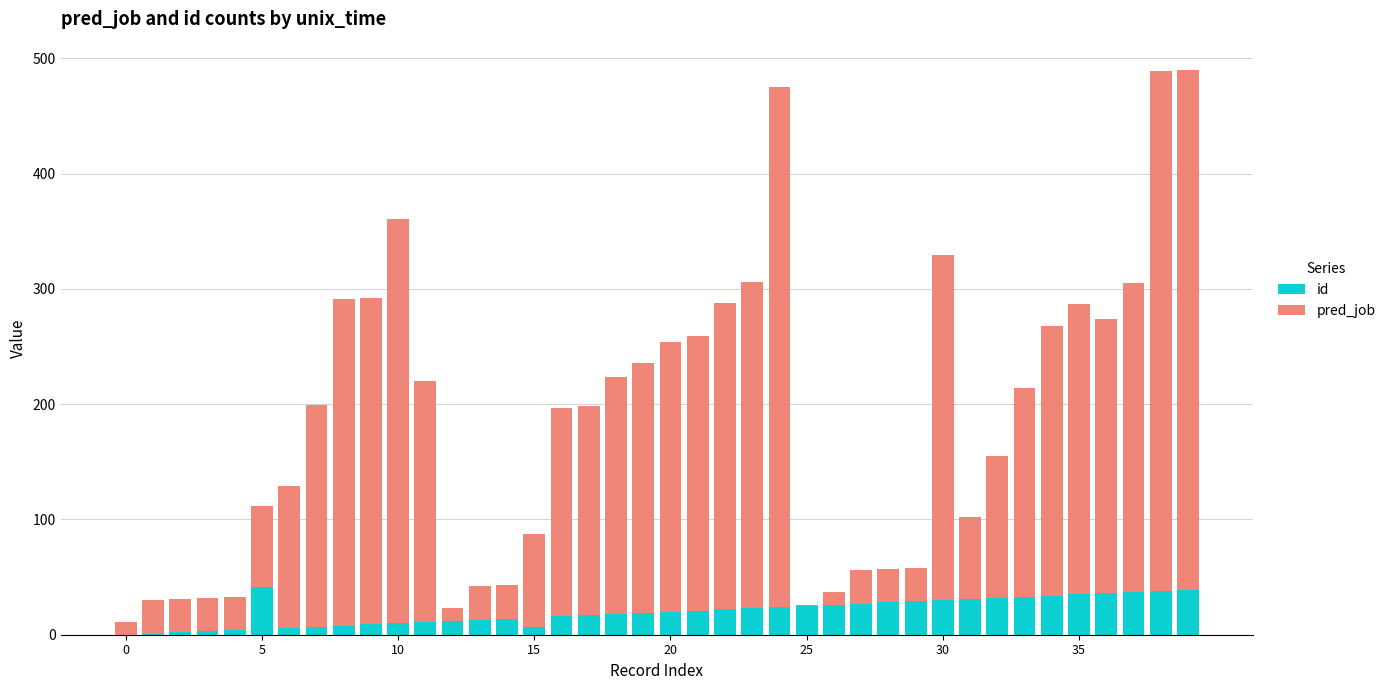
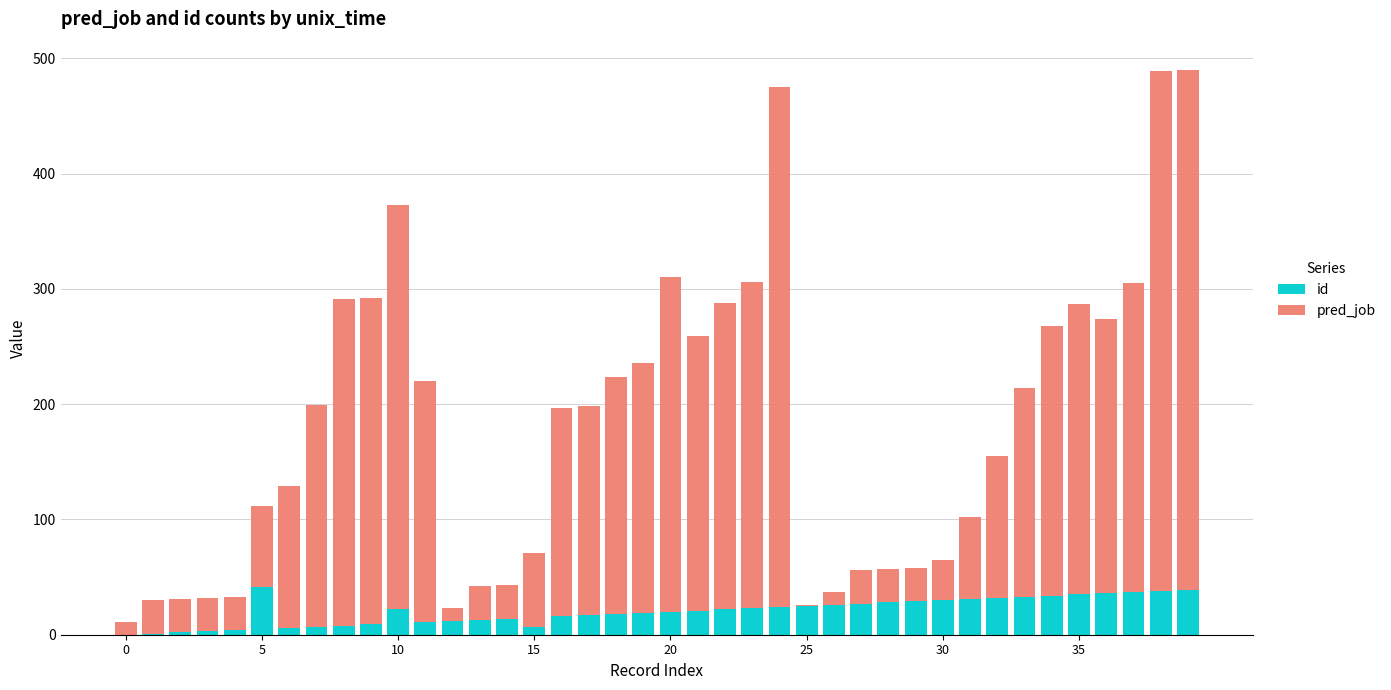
  {
    "id": {
      "0": 0,
      "5": 41,
-     "10": 10,
+     "10": 22,
      "15": 7,
      "20": 20,
      "25": 25,
      "30": 30,
      "35": 35
    },
    "pred_job": {
      "0": 11,
      "5": 71,
      "10": 351,
-     "15": 80,
-     "20": 234,
-     "30": 299,
+     "15": 64,
+     "20": 290,
+     "30": 35,
      "35": 252
    }
  }
